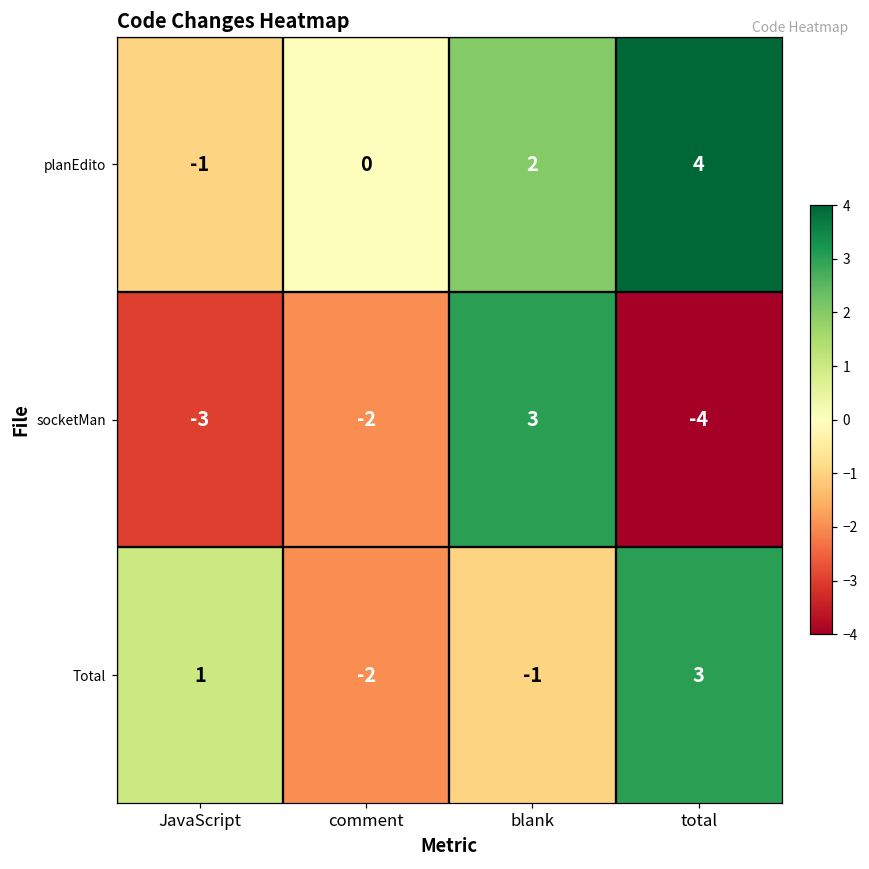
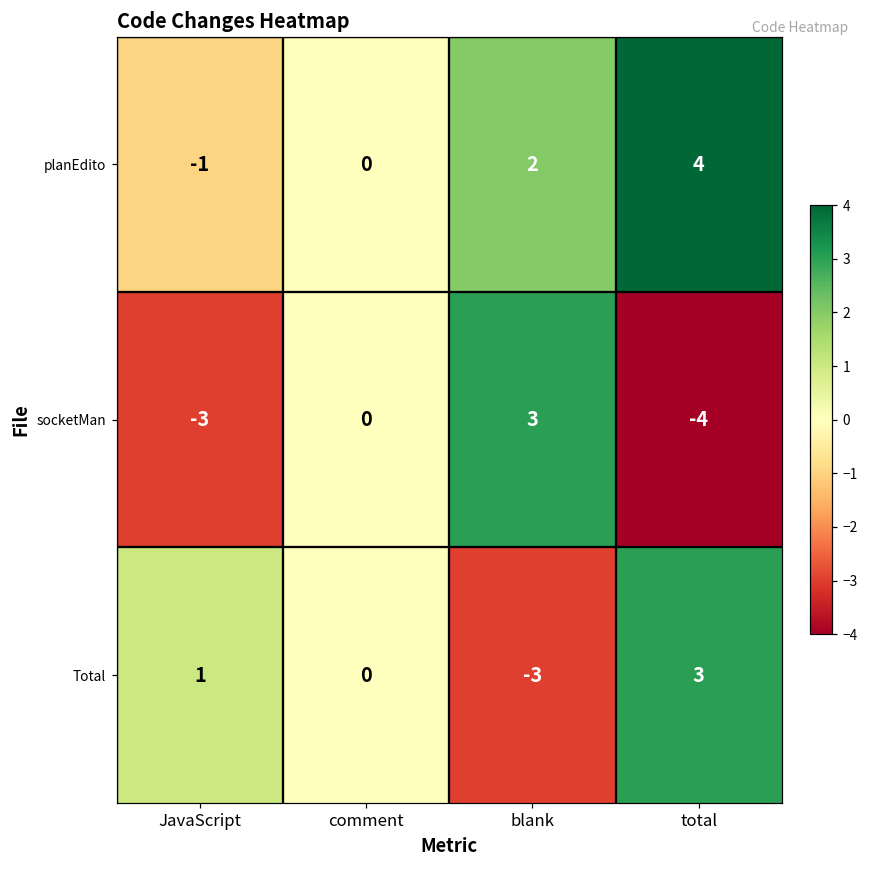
  {
    "planEdito": {
      "JavaScript": -1,
      "comment": 0,
      "blank": 2,
      "total": 4
    },
    "socketMan": {
      "JavaScript": -3,
-     "comment": -2,
+     "comment": 0,
      "blank": 3,
      "total": -4
    },
    "Total": {
      "JavaScript": 1,
-     "comment": -2,
-     "blank": -1,
+     "comment": 0,
+     "blank": -3,
      "total": 3
    }
  }
